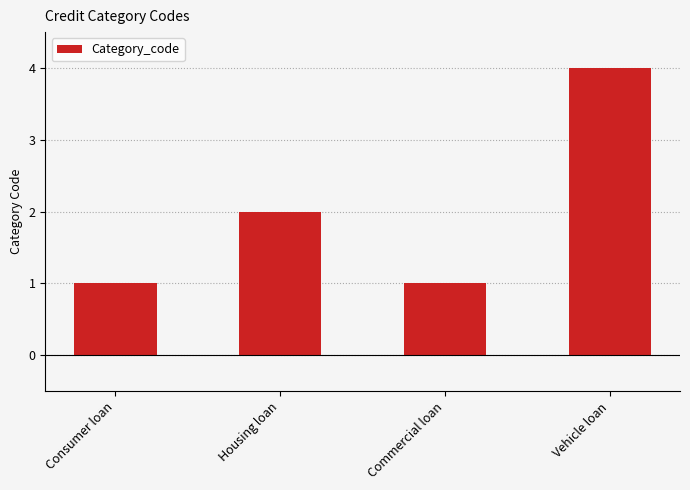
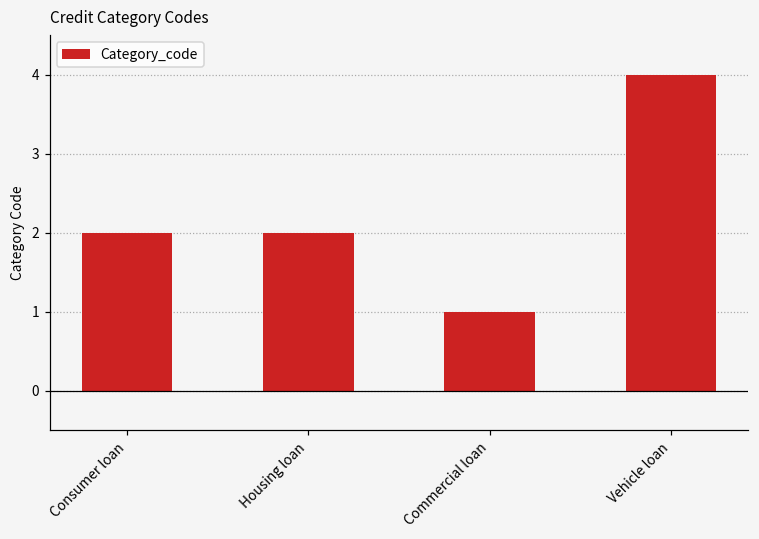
  {
-   "Consumer loan": 1,
+   "Consumer loan": 2,
    "Housing loan": 2,
    "Commercial loan": 1,
    "Vehicle loan": 4
  }
